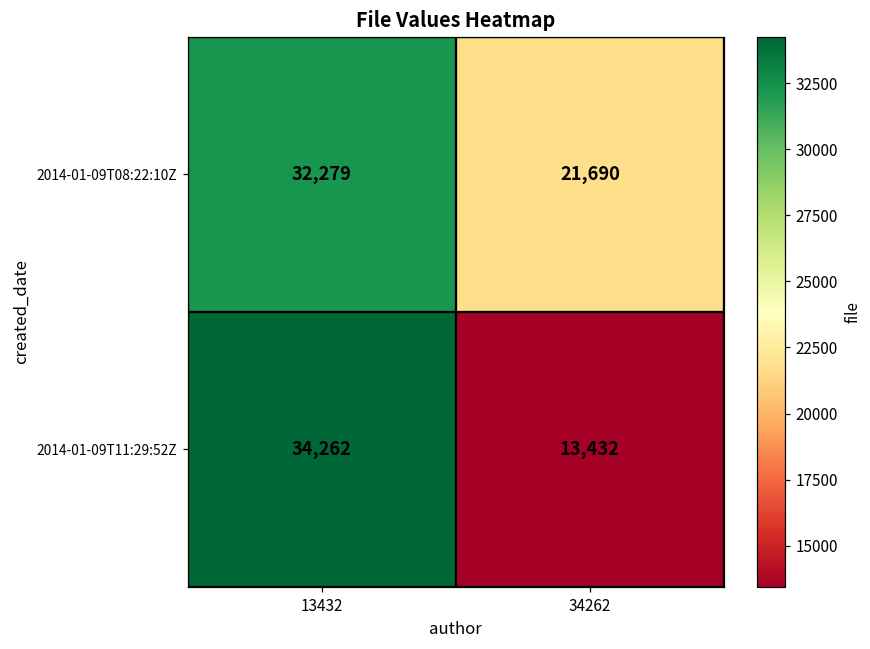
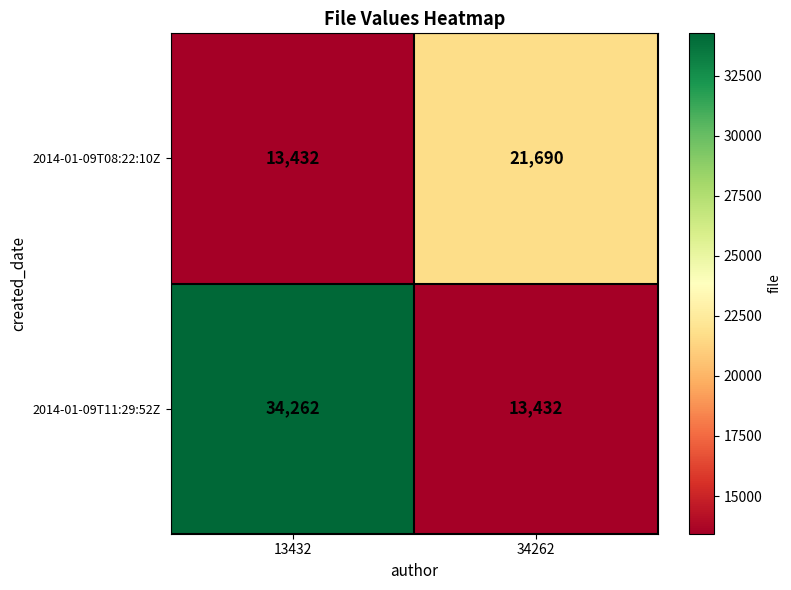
  {
    "2014-01-09T08:22:10Z": {
-     "13432": "32,279",
+     "13432": "13,432",
      "34262": "21,690"
    },
    "2014-01-09T11:29:52Z": {
      "13432": "34,262",
      "34262": "13,432"
    }
  }
